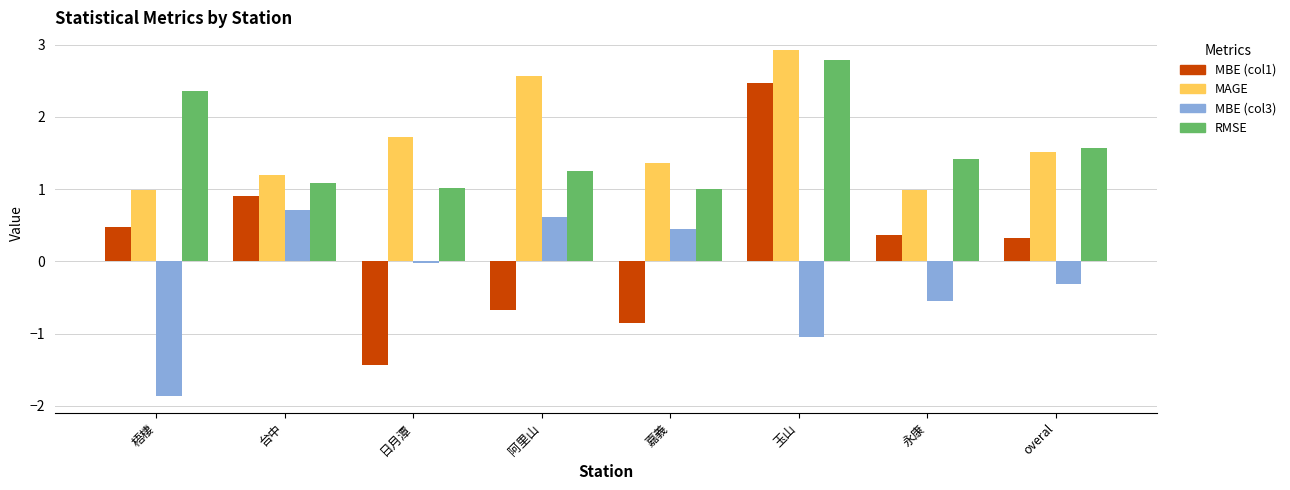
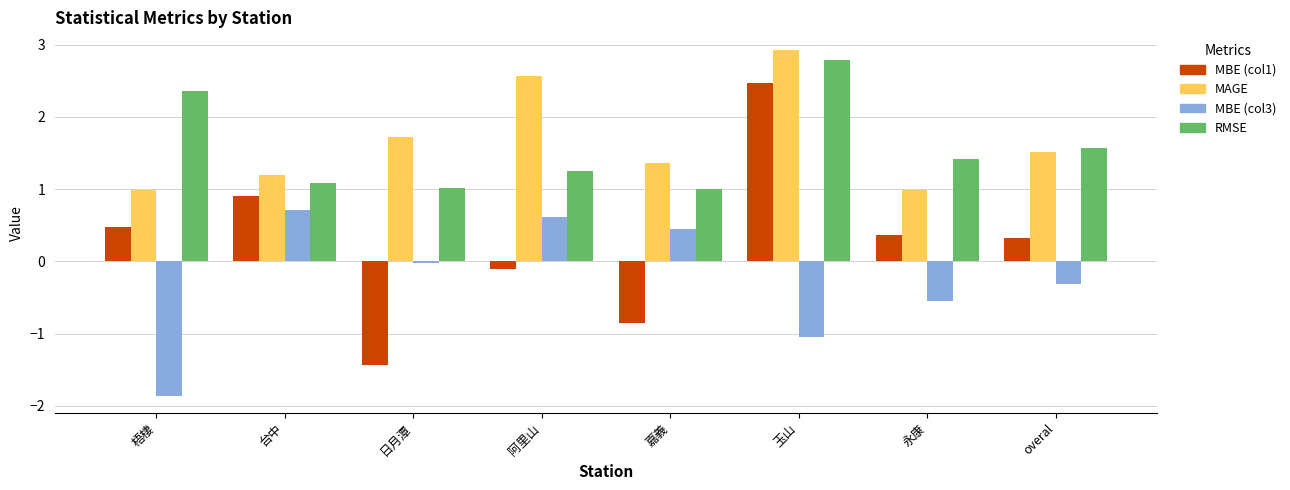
  {
    "MBE (col1)": {
      "梧棲": 0.5,
      "台中": 0.9,
      "日月潭": -1.4,
-     "阿里山": -0.7,
+     "阿里山": -0.1,
      "嘉義": -0.9,
      "玉山": 2.5,
      "永康": 0.4,
      "overal": 0.3
    },
    "MAGE": {
      "梧棲": 1.0,
      "台中": 1.2,
      "日月潭": 1.7,
      "阿里山": 2.6,
      "嘉義": 1.4,
      "玉山": 2.9,
      "永康": 1.0,
      "overal": 1.5
    },
    "MBE (col3)": {
      "梧棲": -1.9,
      "台中": 0.7,
      "阿里山": 0.6,
      "嘉義": 0.5,
      "玉山": -1.1,
      "永康": -0.6,
      "overal": -0.3
    },
    "RMSE": {
      "梧棲": 2.4,
      "台中": 1.1,
      "日月潭": 1.0,
      "阿里山": 1.3,
      "嘉義": 1.0,
      "玉山": 2.8,
      "永康": 1.4,
      "overal": 1.6
    }
  }
